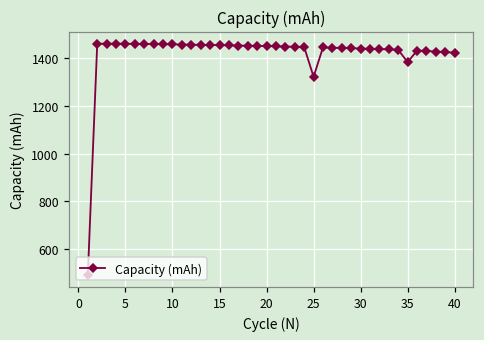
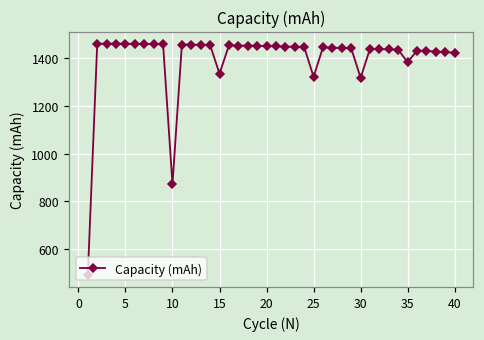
  {
    "5": 1460,
-   "10": 1460,
-   "15": 1450,
+   "10": 870,
+   "15": 1330,
    "20": 1450,
    "25": 1320,
-   "30": 1440,
+   "30": 1320,
    "35": 1380,
    "40": 1420
  }
